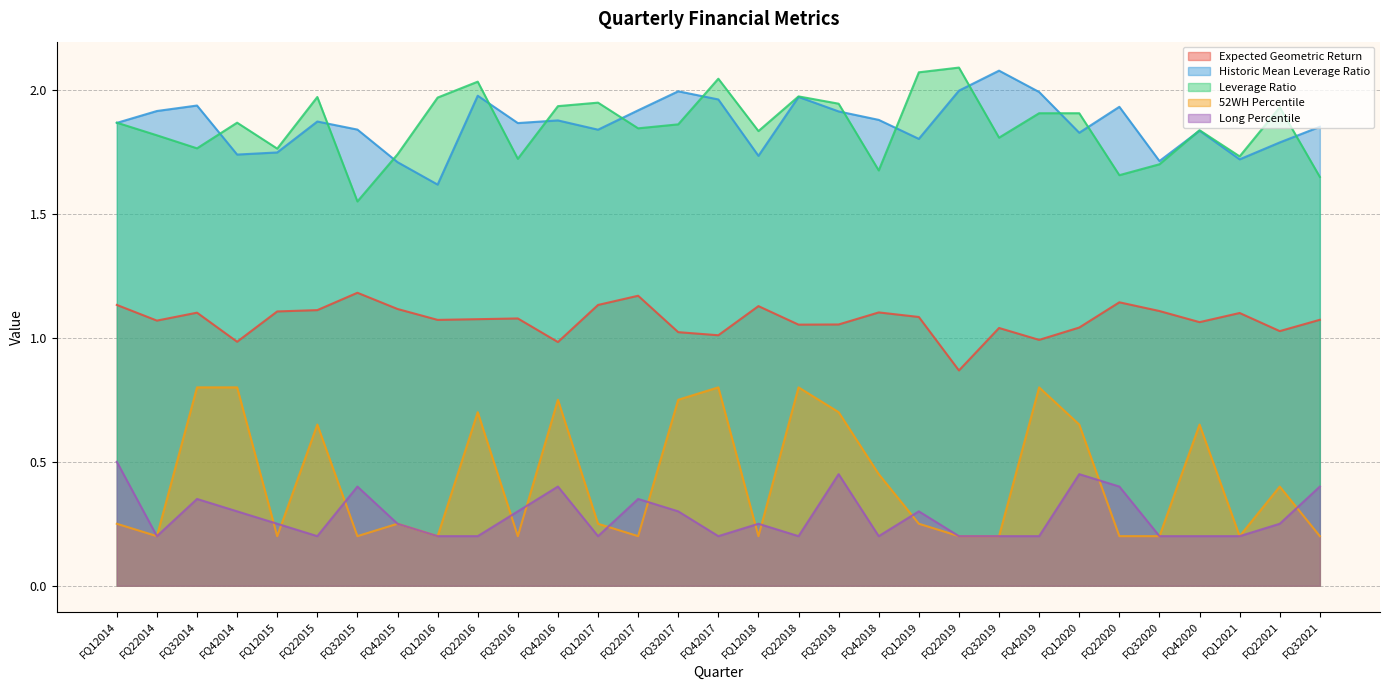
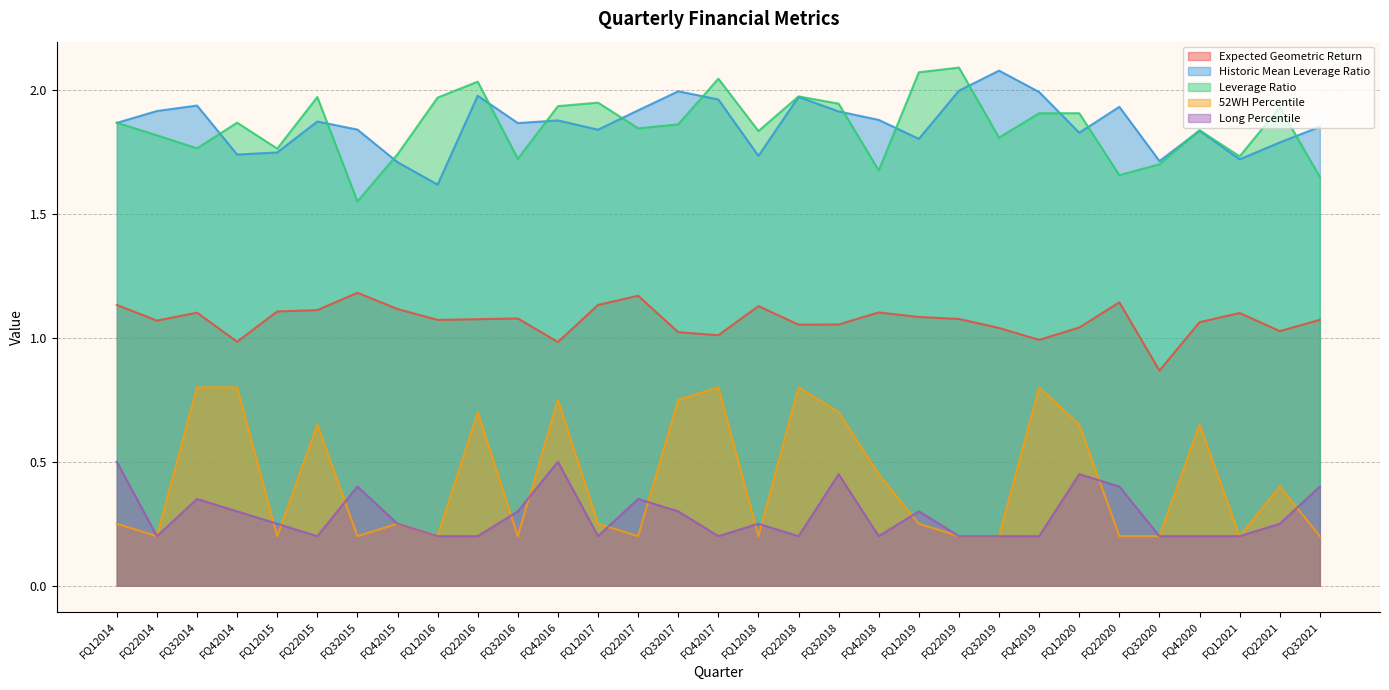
  {
    "Expected Geometric Return": {
      "FQ12014": 1.13,
      "FQ22014": 1.07,
      "FQ32014": 1.10,
      "FQ42014": 0.98,
      "FQ12015": 1.11,
      "FQ22015": 1.11,
      "FQ32015": 1.18,
      "FQ42015": 1.12,
      "FQ12016": 1.07,
      "FQ22016": 1.07,
      "FQ32016": 1.08,
      "FQ42016": 0.98,
      "FQ12017": 1.13,
      "FQ22017": 1.17,
      "FQ32017": 1.02,
      "FQ42017": 1.01,
      "FQ12018": 1.13,
      "FQ22018": 1.05,
      "FQ32018": 1.05,
      "FQ42018": 1.10,
      "FQ12019": 1.08,
-     "FQ22019": 0.87,
+     "FQ22019": 1.08,
      "FQ32019": 1.04,
      "FQ42019": 0.99,
      "FQ12020": 1.04,
      "FQ22020": 1.14,
-     "FQ32020": 1.11,
+     "FQ32020": 0.87,
      "FQ42020": 1.06,
      "FQ12021": 1.10,
      "FQ22021": 1.03,
      "FQ32021": 1.07
    },
    "Historic Mean Leverage Ratio": {
      "FQ22014": 1.91,
      "FQ32014": 1.94,
      "FQ42014": 1.74,
      "FQ12015": 1.75,
      "FQ22015": 1.87,
      "FQ32015": 1.84,
      "FQ42015": 1.71,
      "FQ12016": 1.62,
      "FQ22016": 1.98,
      "FQ32016": 1.87,
      "FQ42016": 1.88,
      "FQ12017": 1.84,
      "FQ22017": 1.92,
      "FQ32017": 1.99,
      "FQ42017": 1.96,
      "FQ12018": 1.73,
      "FQ32018": 1.91,
      "FQ42018": 1.88,
      "FQ12019": 1.80,
      "FQ22019": 2.00,
      "FQ32019": 2.08,
      "FQ42019": 1.99,
      "FQ12020": 1.83,
      "FQ22020": 1.93,
      "FQ32020": 1.71,
      "FQ12021": 1.72,
      "FQ22021": 1.79
    },
    "Leverage Ratio": {
      "FQ22014": 1.82,
      "FQ32014": 1.76,
      "FQ42014": 1.87,
      "FQ12015": 1.76,
      "FQ22015": 1.97,
      "FQ32015": 1.55,
      "FQ42015": 1.74,
      "FQ12016": 1.97,
      "FQ22016": 2.03,
      "FQ32016": 1.72,
      "FQ42016": 1.93,
      "FQ12017": 1.95,
      "FQ22017": 1.84,
      "FQ32017": 1.86,
      "FQ42017": 2.04,
      "FQ12018": 1.83,
      "FQ32018": 1.94,
      "FQ42018": 1.67,
      "FQ12019": 2.07,
      "FQ22019": 2.09,
      "FQ32019": 1.81,
      "FQ42019": 1.91,
      "FQ12020": 1.91,
      "FQ22020": 1.66,
      "FQ32020": 1.70,
      "FQ12021": 1.73,
      "FQ32021": 1.65
    },
    "52WH Percentile": {
      "FQ12014": 0.25,
      "FQ32014": 0.80,
      "FQ42014": 0.80,
      "FQ12015": 0.20,
      "FQ22015": 0.65,
      "FQ32015": 0.20,
      "FQ22016": 0.70,
      "FQ32016": 0.20,
      "FQ42016": 0.75,
      "FQ12017": 0.25,
      "FQ22017": 0.20,
      "FQ32017": 0.75,
      "FQ42017": 0.80,
      "FQ12018": 0.20,
      "FQ22018": 0.80,
      "FQ32018": 0.70,
      "FQ42018": 0.45,
      "FQ12019": 0.25,
      "FQ42019": 0.80,
      "FQ12020": 0.65,
      "FQ22020": 0.20,
      "FQ42020": 0.65,
      "FQ22021": 0.40,
      "FQ32021": 0.20
    },
    "Long Percentile": {
      "FQ12014": 0.5,
      "FQ32014": 0.35,
      "FQ42014": 0.3,
      "FQ12015": 0.25,
      "FQ22015": 0.2,
      "FQ32015": 0.4,
      "FQ22016": 0.2,
      "FQ32016": 0.3,
-     "FQ42016": 0.4,
+     "FQ42016": 0.5,
      "FQ12017": 0.2,
      "FQ22017": 0.35,
      "FQ32017": 0.3,
      "FQ42017": 0.2,
      "FQ12018": 0.25,
      "FQ22018": 0.2,
      "FQ32018": 0.45,
      "FQ42018": 0.2,
      "FQ12019": 0.3,
      "FQ42019": 0.2,
      "FQ12020": 0.45,
      "FQ22020": 0.4,
      "FQ42020": 0.2,
      "FQ22021": 0.25,
      "FQ32021": 0.4
    }
  }
